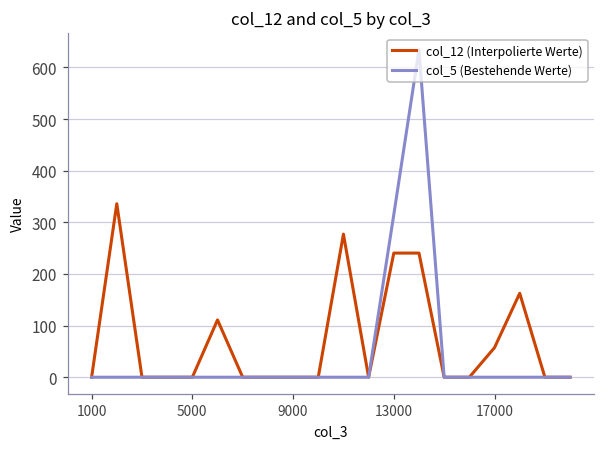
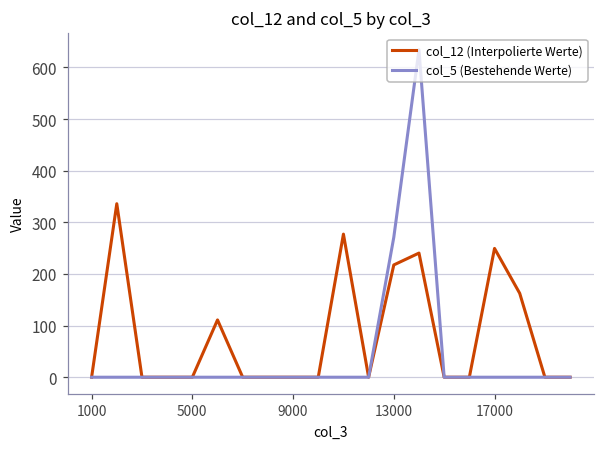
  {
    "col_12 (Interpolierte Werte)": {
-     "13000": 240,
-     "17000": 60
+     "13000": 220,
+     "17000": 250
    },
    "col_5 (Bestehende Werte)": {
-     "13000": 320,
+     "13000": 270,
      "17000": 0
    }
  }
